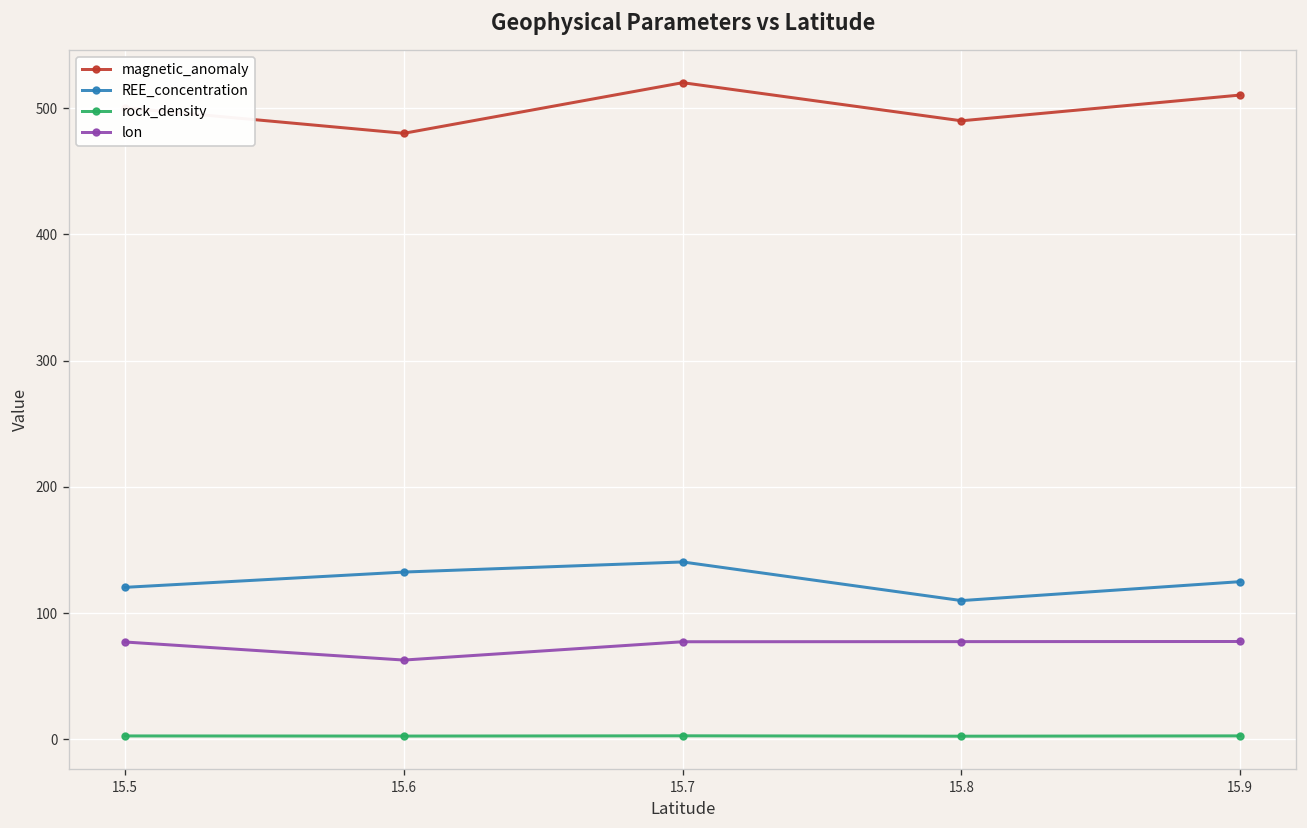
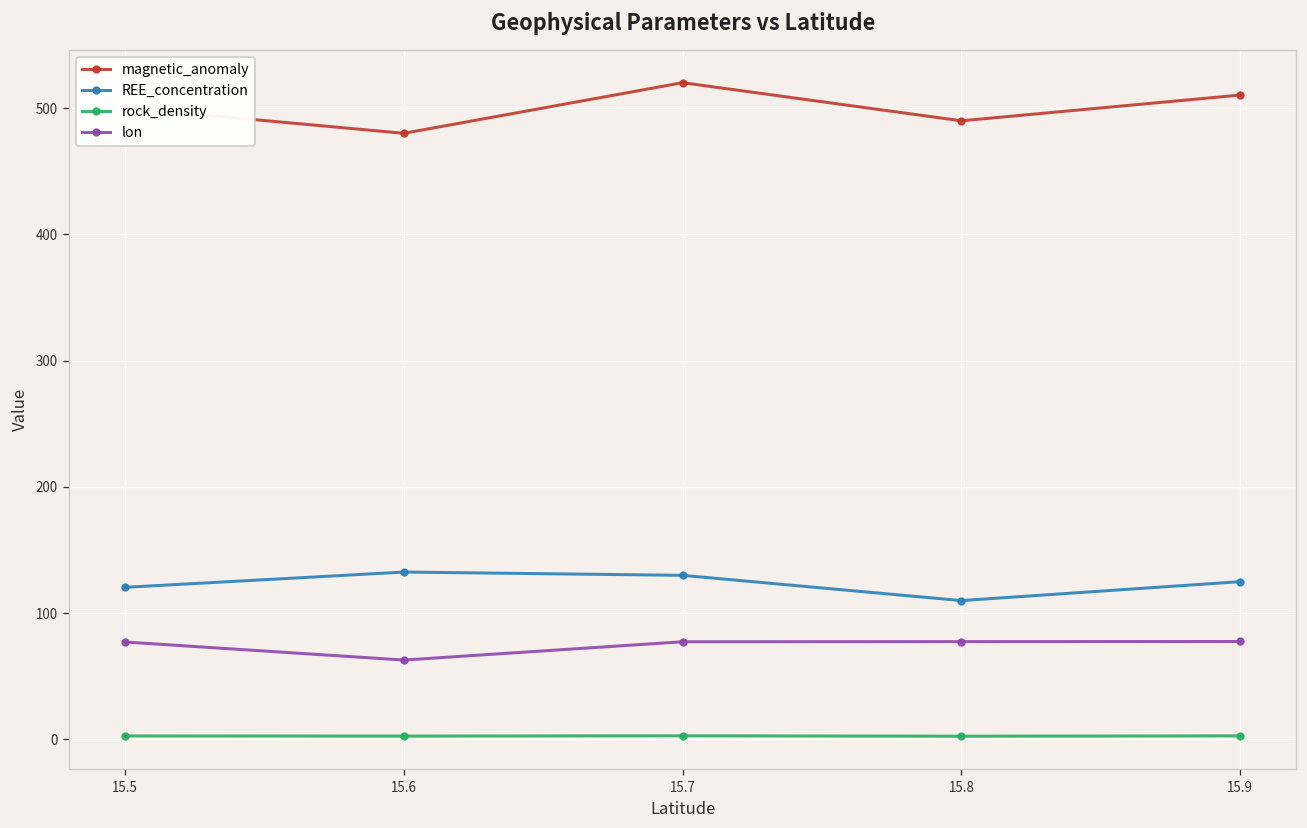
  {
    "magnetic_anomaly": {
      "15.6": 480,
      "15.7": 520,
      "15.8": 490,
      "15.9": 510
    },
    "REE_concentration": {
      "15.5": 121,
      "15.6": 133,
-     "15.7": 141,
+     "15.7": 130,
      "15.8": 110,
      "15.9": 125
    },
    "rock_density": {
      "15.5": 3,
      "15.6": 3,
      "15.7": 3,
      "15.8": 3,
      "15.9": 3
    },
    "lon": {
      "15.5": 77,
      "15.6": 63,
      "15.7": 77,
      "15.8": 78,
      "15.9": 78
    }
  }
